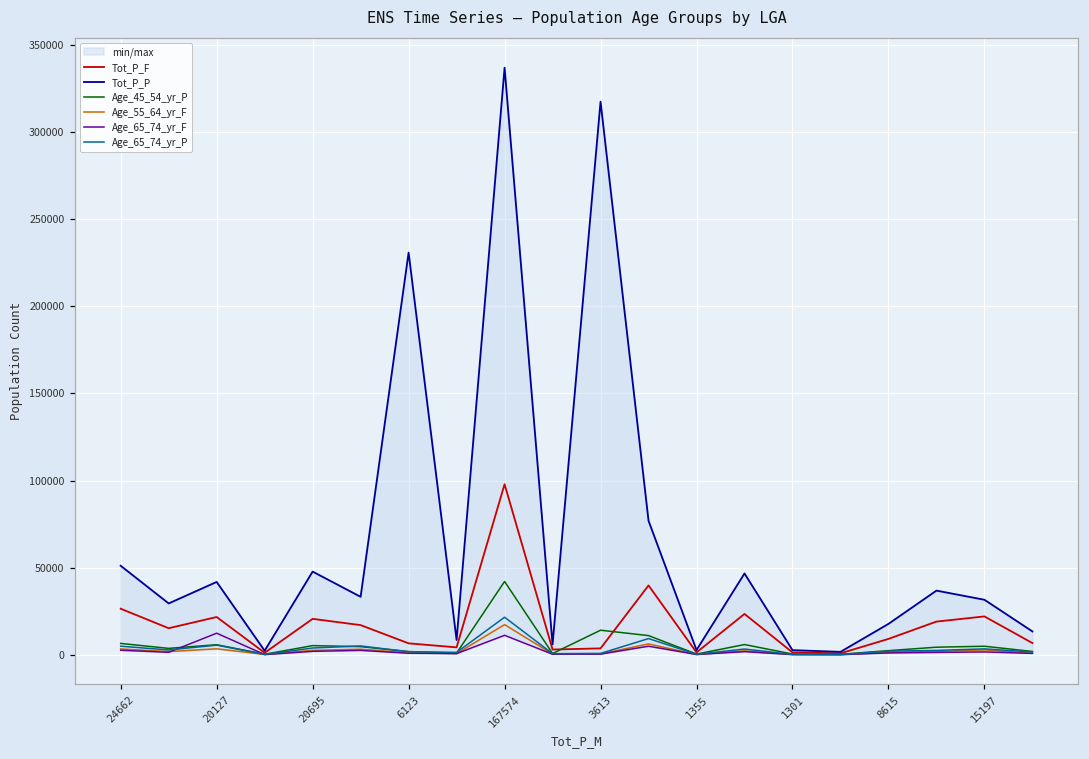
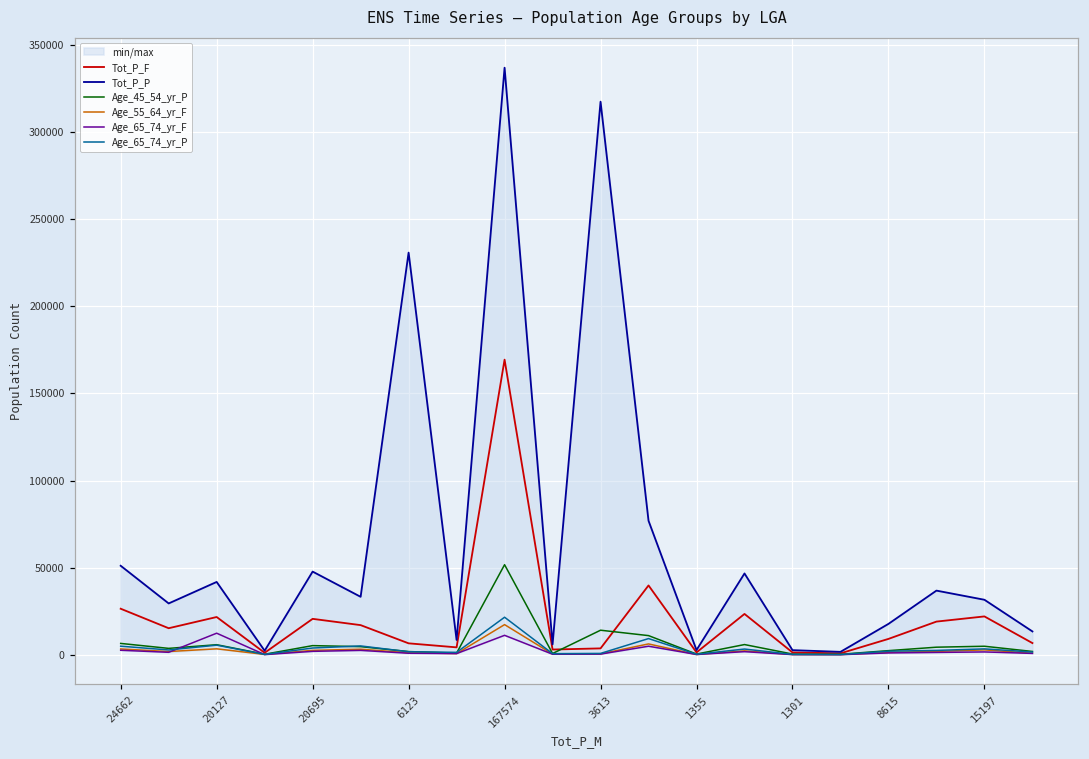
  {
    "Tot_P_F": {
      "24662": 26000,
      "20127": 22000,
      "20695": 21000,
      "6123": 7000,
-     "167574": 98000,
+     "167574": 169000,
      "3613": 4000,
      "8615": 9000,
      "15197": 22000
    },
    "min/max": {
      "24662": 51000,
      "20127": 42000,
      "20695": 48000,
      "6123": 231000,
      "167574": 337000,
      "3613": 317000,
      "8615": 18000,
      "15197": 32000
    },
    "Age_45_54_yr_P": {
      "24662": 6000,
-     "167574": 42000,
+     "167574": 52000,
      "3613": 14000
    },
    "Age_55_64_yr_F": {
      "20127": 3000,
      "167574": 17000
    },
    "Age_65_74_yr_F": {
      "20127": 12000,
      "167574": 11000
    },
    "Age_65_74_yr_P": {
      "167574": 22000
    }
  }
